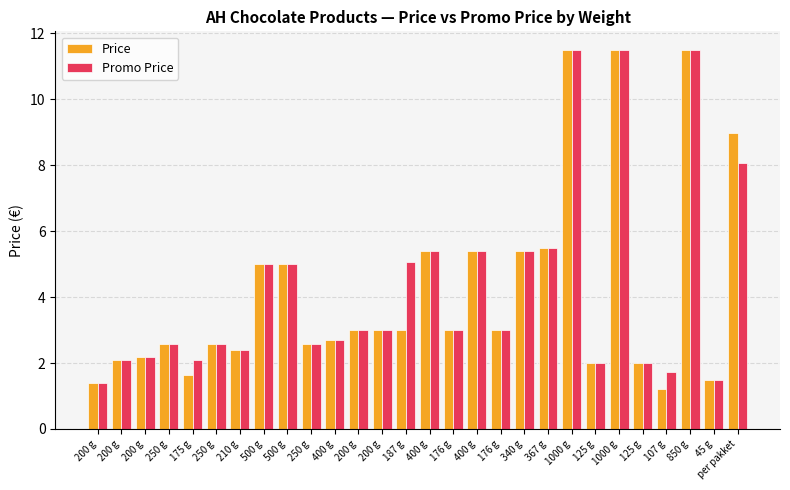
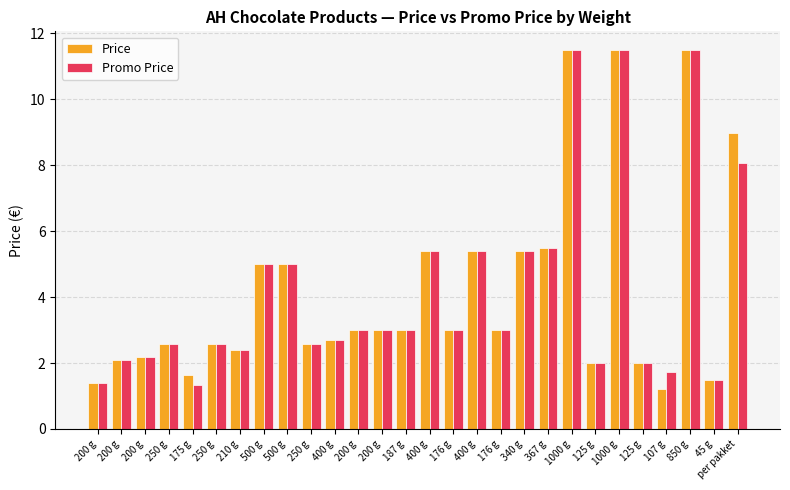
  {
    "Price": {
      "175 g": 1.6,
      "210 g": 2.4,
      "187 g": 3.0,
      "340 g": 5.4,
      "367 g": 5.5,
      "107 g": 1.2,
      "850 g": 11.5,
      "45 g": 1.5,
      "per pakket": 9.0
    },
    "Promo Price": {
-     "175 g": 2.1,
+     "175 g": 1.3,
      "210 g": 2.4,
-     "187 g": 5.1,
+     "187 g": 3.0,
      "340 g": 5.4,
      "367 g": 5.5,
      "107 g": 1.7,
      "850 g": 11.5,
      "45 g": 1.5,
      "per pakket": 8.1
    }
  }
